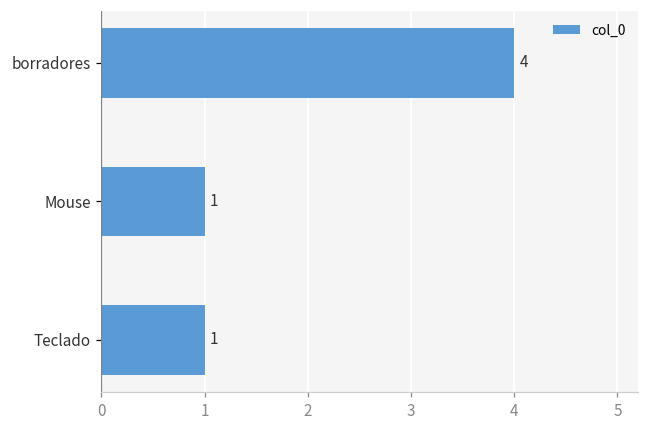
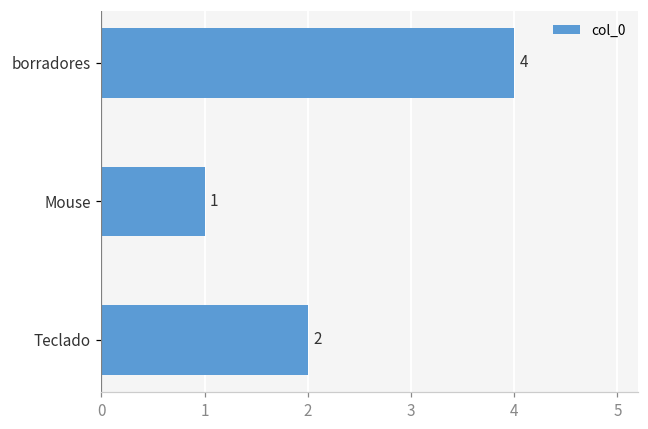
  {
    "borradores": 4,
    "Mouse": 1,
-   "Teclado": 1
+   "Teclado": 2
  }
